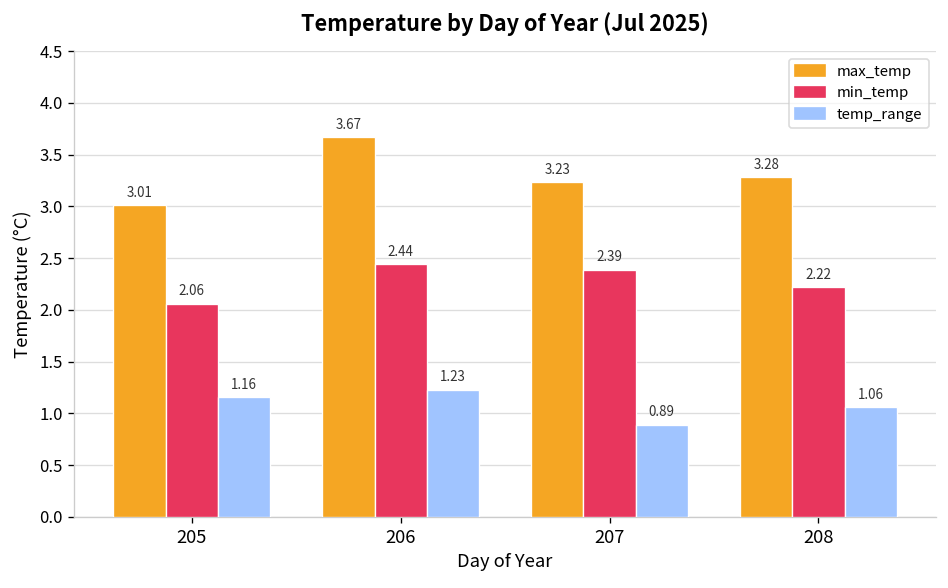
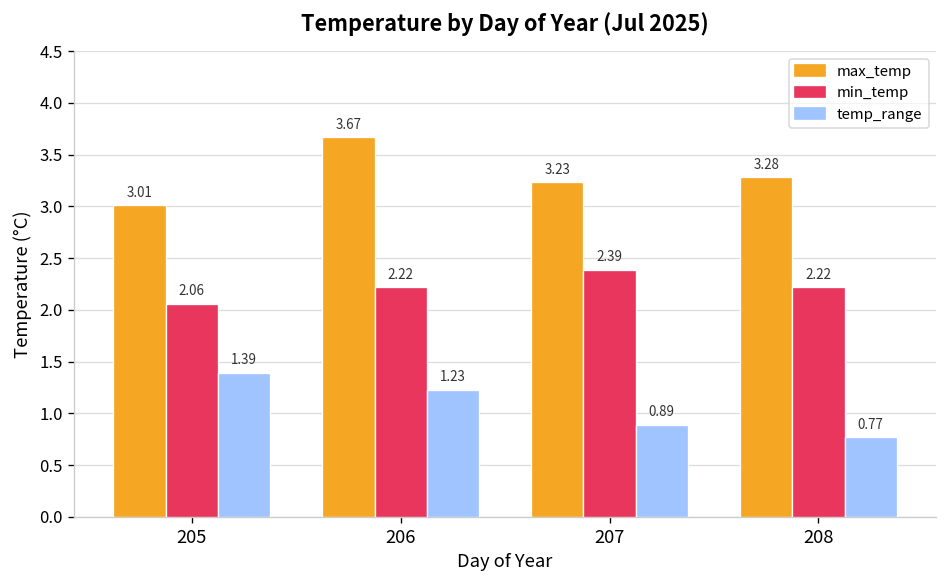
  {
    "max_temp": {
      "205": 3.01,
      "206": 3.67,
      "207": 3.23,
      "208": 3.28
    },
    "min_temp": {
      "205": 2.06,
-     "206": 2.44,
+     "206": 2.22,
      "207": 2.39,
      "208": 2.22
    },
    "temp_range": {
-     "205": 1.16,
+     "205": 1.39,
      "206": 1.23,
      "207": 0.89,
-     "208": 1.06
+     "208": 0.77
    }
  }
